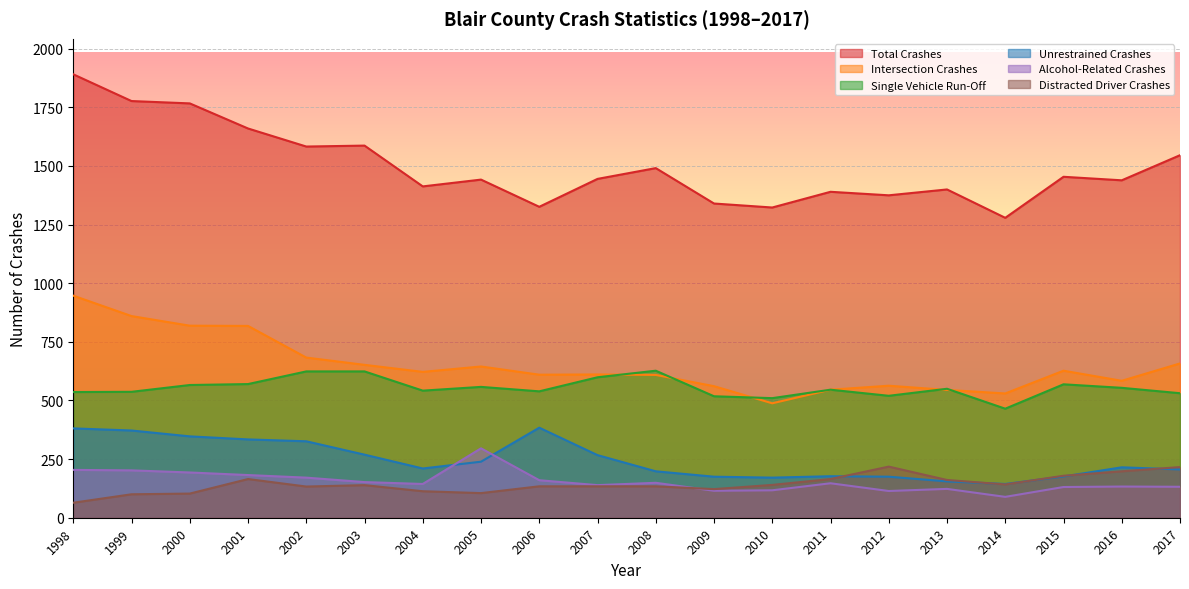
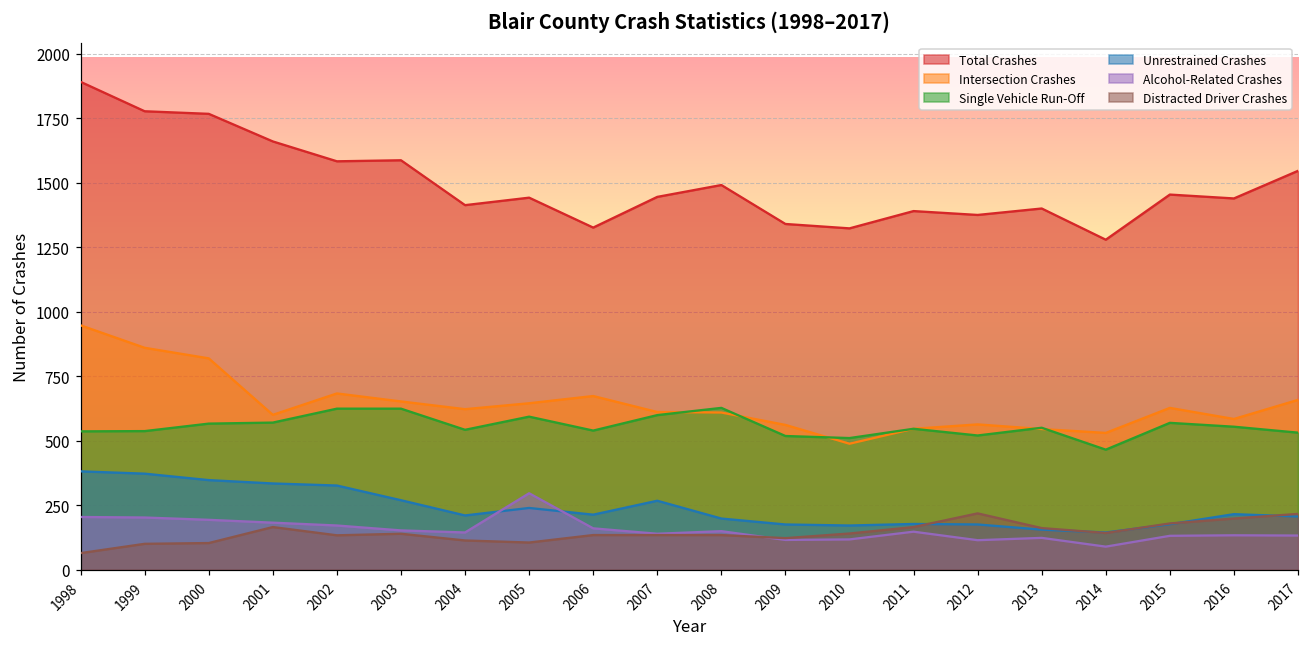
  {
    "Total Crashes": {
      "1998": 1890,
      "1999": 1780,
      "2000": 1770,
      "2001": 1660,
      "2002": 1580,
      "2003": 1590,
      "2004": 1410,
      "2005": 1440,
      "2006": 1330,
      "2007": 1450,
      "2008": 1490,
      "2009": 1340,
      "2010": 1320,
      "2011": 1390,
      "2012": 1380,
      "2013": 1400,
      "2014": 1280,
      "2015": 1450,
      "2016": 1440,
      "2017": 1550
    },
    "Intersection Crashes": {
      "1998": 950,
      "1999": 860,
      "2000": 820,
-     "2001": 820,
+     "2001": 600,
      "2002": 680,
      "2003": 650,
      "2004": 620,
      "2005": 650,
-     "2006": 610,
+     "2006": 670,
      "2007": 610,
      "2008": 610,
      "2009": 560,
      "2010": 490,
      "2012": 560,
      "2014": 530,
      "2015": 630,
      "2016": 580,
      "2017": 660
    },
    "Single Vehicle Run-Off": {
      "1998": 540,
      "1999": 540,
      "2000": 570,
      "2001": 570,
      "2002": 620,
      "2003": 620,
      "2004": 540,
-     "2005": 560,
+     "2005": 590,
      "2006": 540,
      "2007": 600,
      "2008": 630,
      "2009": 520,
      "2010": 510,
      "2012": 520,
      "2014": 470,
      "2015": 570,
      "2016": 550,
      "2017": 530
    },
    "Unrestrained Crashes": {
      "1998": 380,
      "1999": 370,
      "2000": 350,
      "2001": 330,
      "2002": 330,
      "2003": 270,
      "2004": 210,
      "2005": 240,
-     "2006": 380,
+     "2006": 210,
      "2007": 270,
      "2008": 200,
      "2009": 180,
      "2010": 170,
      "2011": 180,
      "2012": 180,
      "2016": 220
    },
    "Alcohol-Related Crashes": {
      "1998": 200,
      "1999": 200,
      "2000": 190,
      "2001": 180,
      "2002": 170,
      "2003": 150,
      "2004": 140,
      "2005": 300,
      "2006": 160,
      "2008": 150,
      "2010": 120,
      "2011": 150,
      "2012": 110,
      "2013": 120,
      "2014": 90,
      "2015": 130,
      "2016": 130,
      "2017": 130
    },
    "Distracted Driver Crashes": {
      "1998": 60,
      "1999": 100,
      "2000": 100,
      "2001": 170,
      "2002": 130,
      "2003": 140,
      "2004": 110,
      "2005": 110,
      "2006": 130,
      "2008": 130,
      "2010": 140,
      "2011": 170,
      "2012": 220,
      "2016": 200
    }
  }
